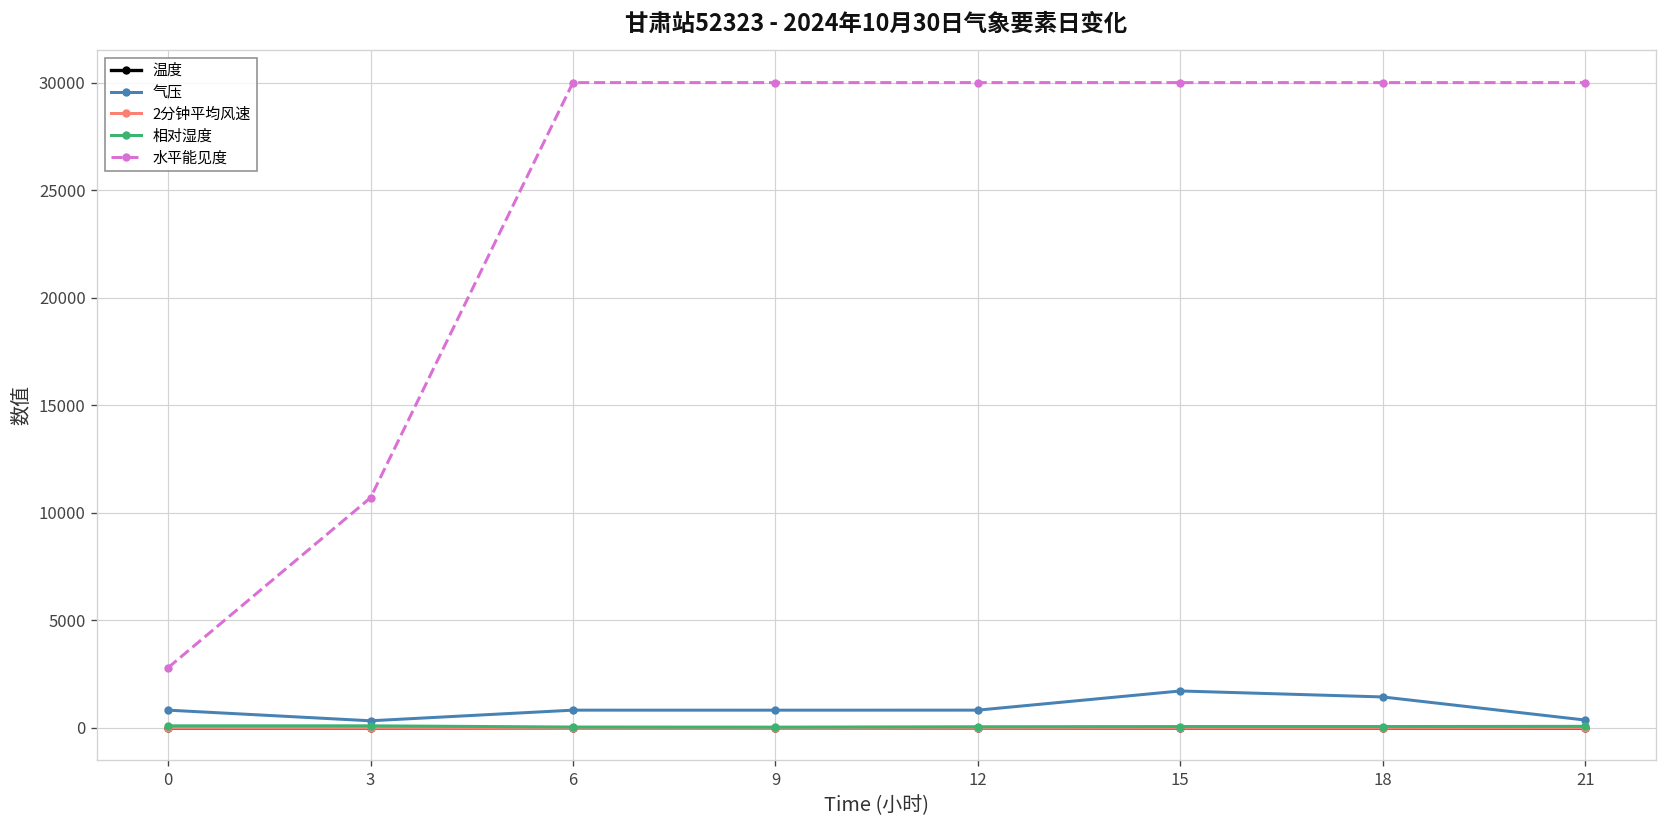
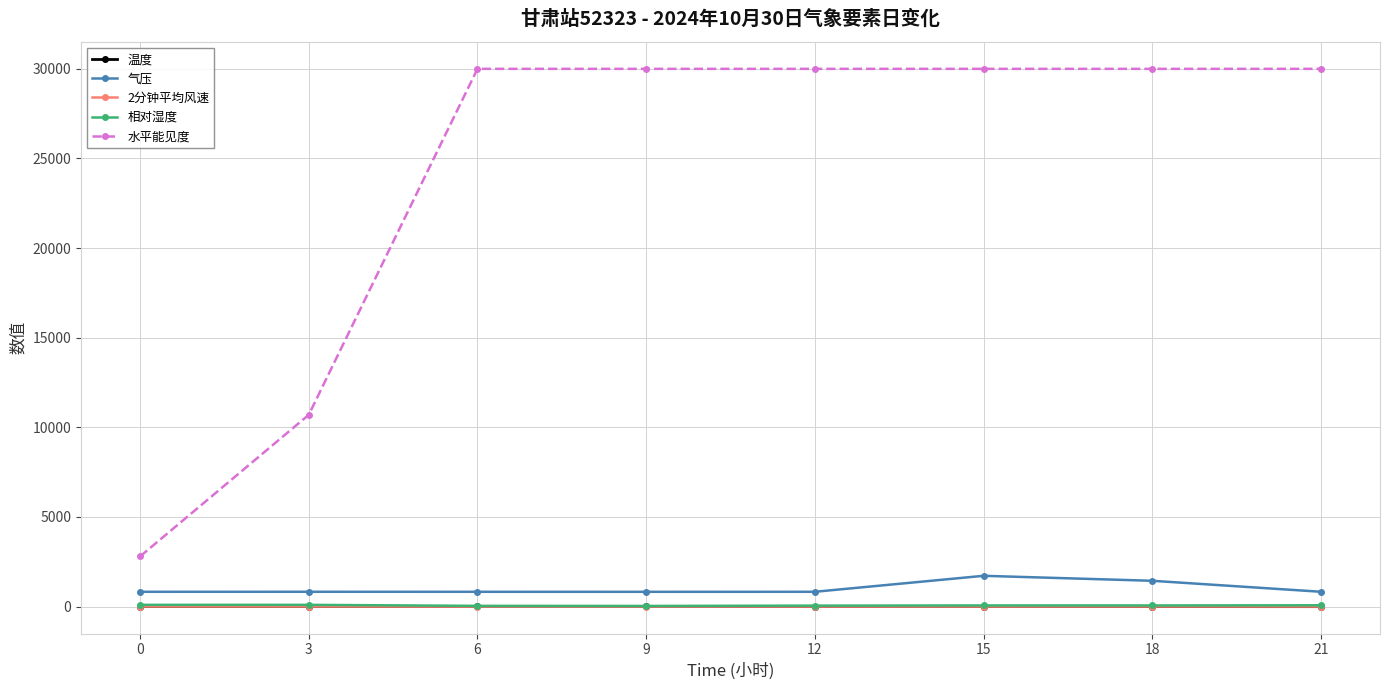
  {
    "气压": {
      "0": 800,
-     "3": 300,
+     "3": 800,
      "6": 800,
      "9": 800,
      "12": 800,
      "15": 1700,
      "18": 1400,
-     "21": 400
+     "21": 800
    },
    "水平能见度": {
      "0": 2800,
      "3": 10700,
      "6": 30000,
      "9": 30000,
      "12": 30000,
      "15": 30000,
      "18": 30000,
      "21": 30000
    }
  }
